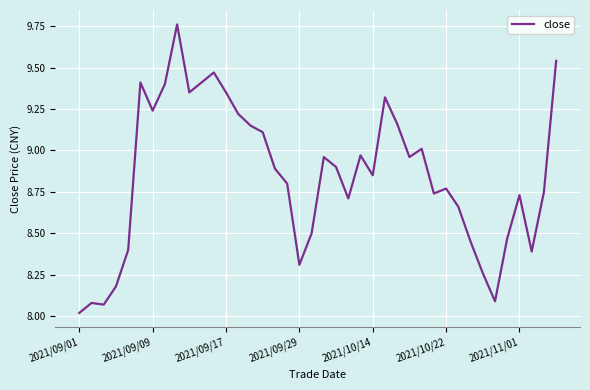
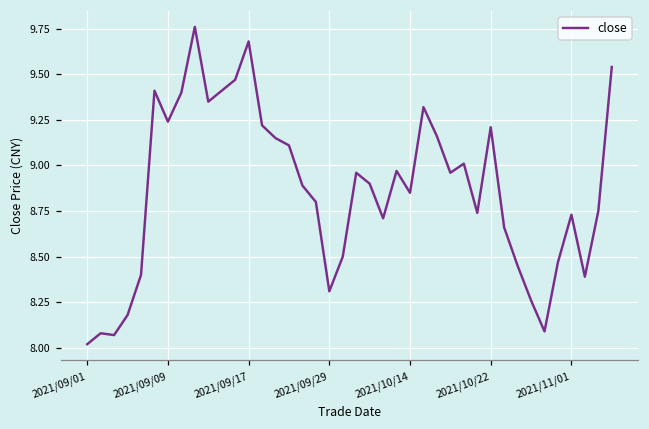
  {
    "2021/09/01": 8.02,
    "2021/09/09": 9.24,
-   "2021/09/17": 9.35,
+   "2021/09/17": 9.68,
    "2021/09/29": 8.31,
    "2021/10/14": 8.85,
-   "2021/10/22": 8.77,
+   "2021/10/22": 9.21,
    "2021/11/01": 8.73
  }
